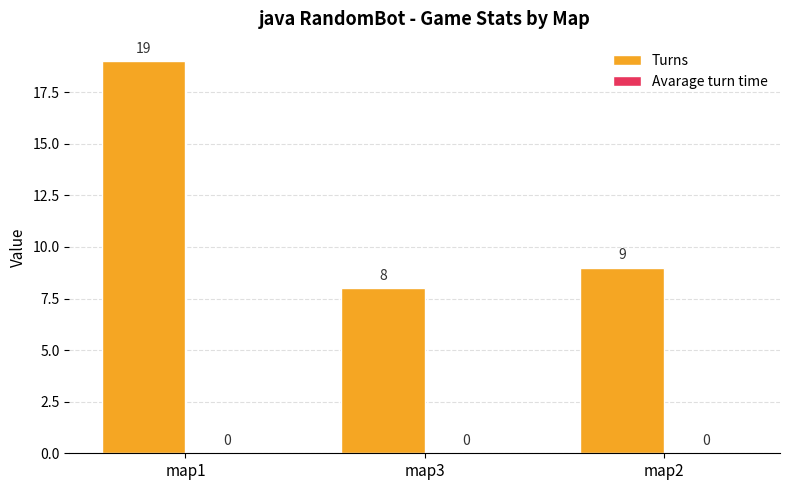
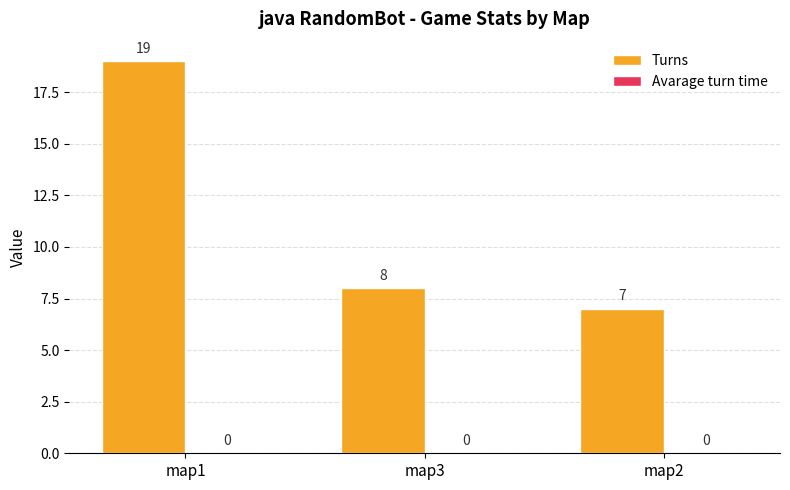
  {
    "Turns": {
      "map1": 19,
      "map3": 8,
-     "map2": 9
+     "map2": 7
    },
    "Avarage turn time": {
      "map1": 0,
      "map3": 0,
      "map2": 0
    }
  }
